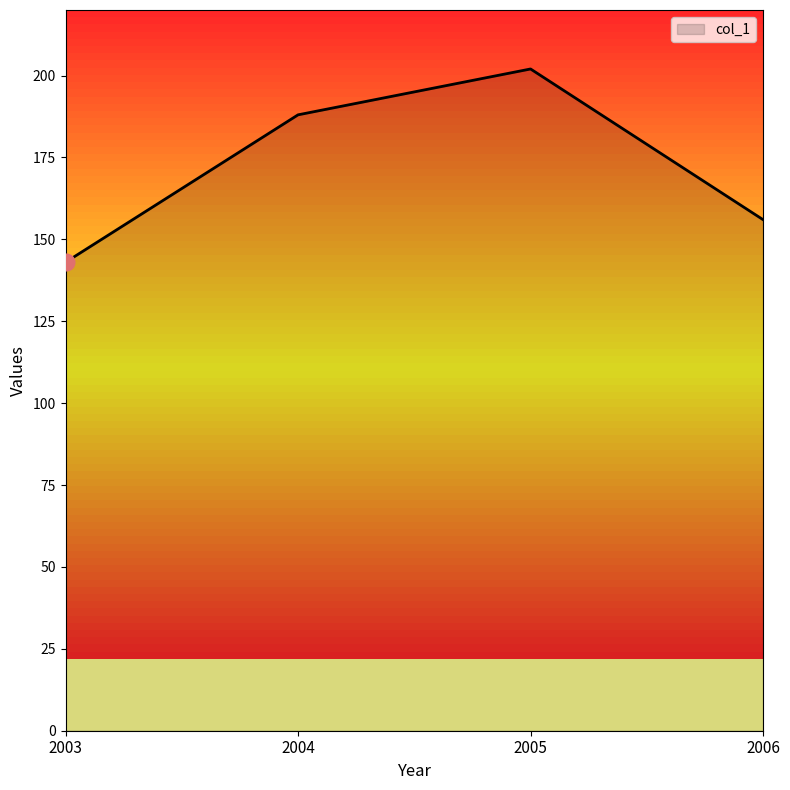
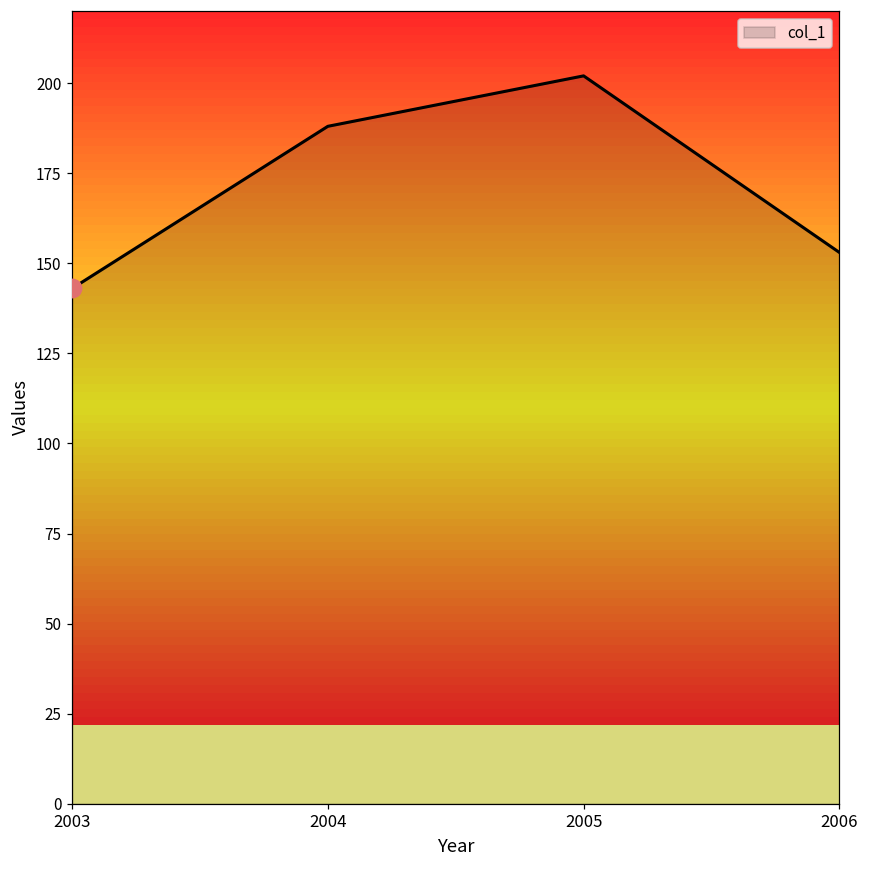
  {
    "col_1": {
      "2004": 188,
      "2005": 202,
-     "2006": 156
+     "2006": 153
    }
  }
